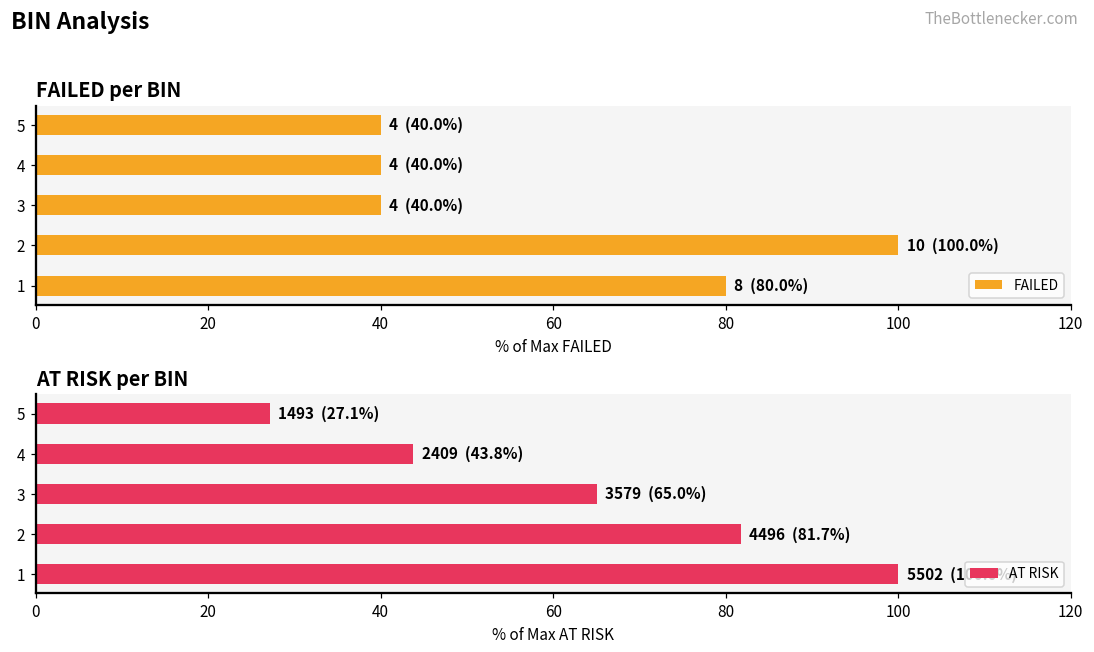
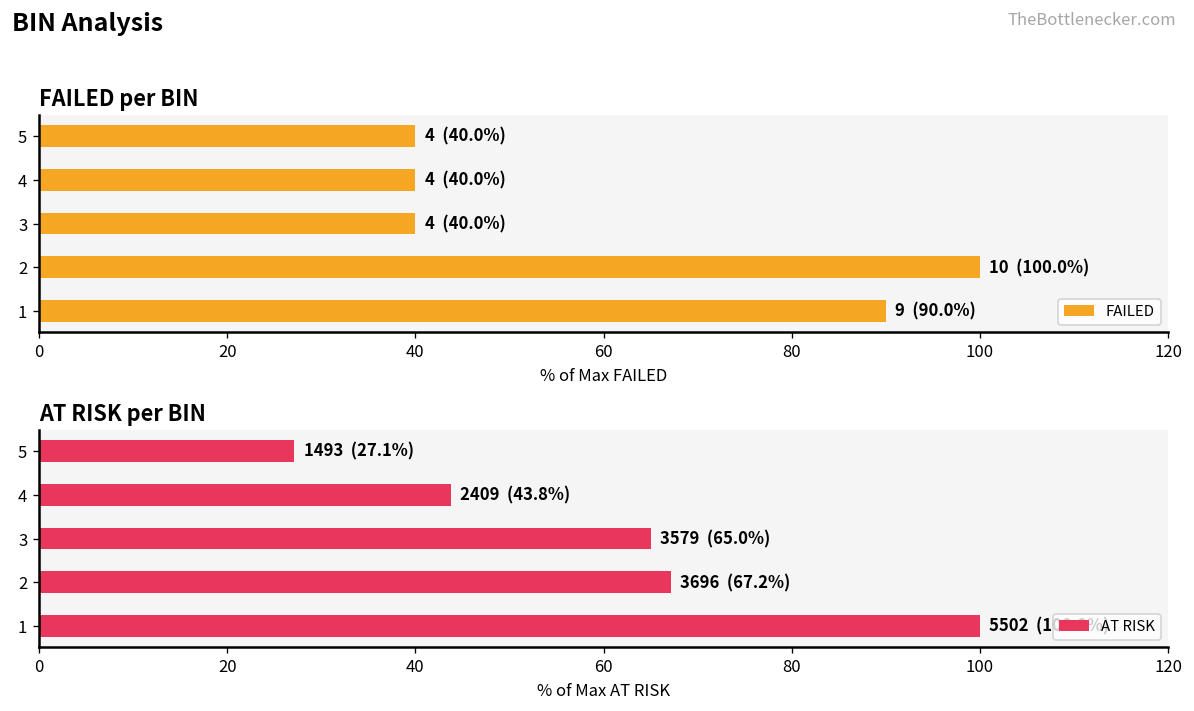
  {
    "FAILED per BIN": {
      "5": "(40.0%)",
      "4": "(40.0%)",
      "3": "(40.0%)",
      "2": "(100.0%)",
-     "1": "8 (80.0%)"
+     "1": "9 (90.0%)"
    },
    "AT RISK per BIN": {
      "5": "(27.1%)",
      "4": "(43.8%)",
      "3": "(65.0%)",
-     "2": "4496 (81.7%)"
+     "2": "3696 (67.2%)"
    }
  }
